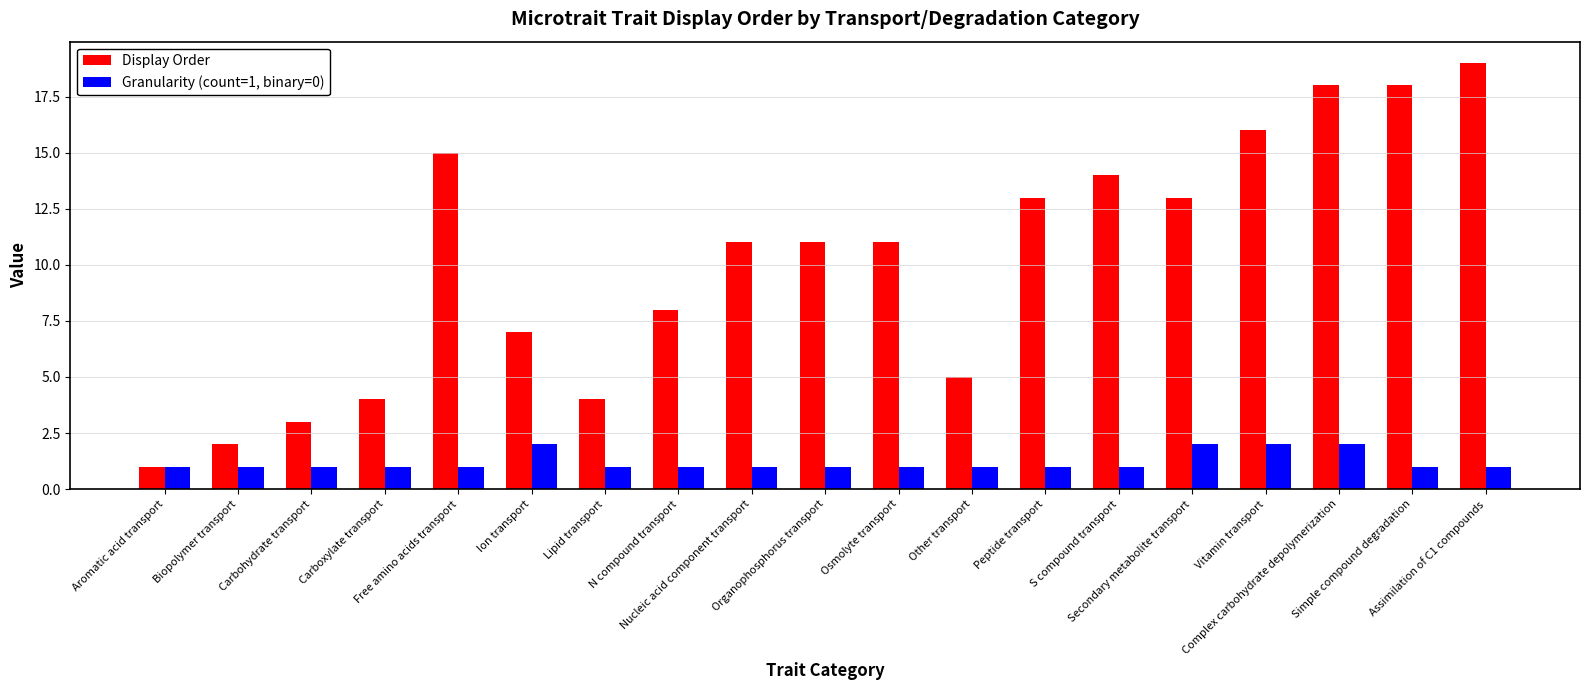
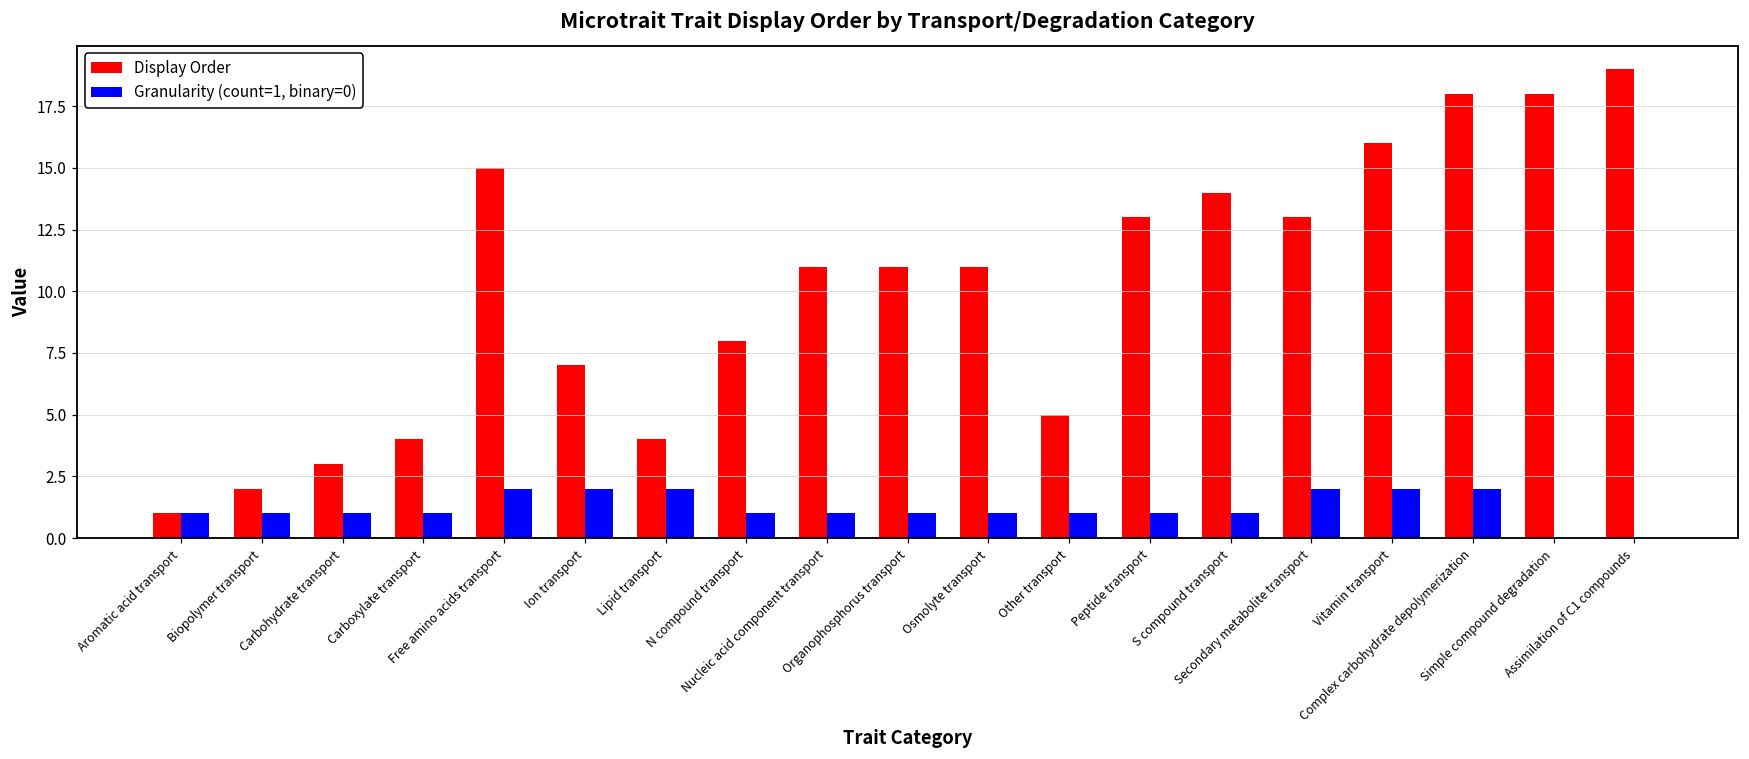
  {
    "Display Order": {
      "Aromatic acid transport": 1,
      "Biopolymer transport": 2,
      "Carbohydrate transport": 3,
      "Carboxylate transport": 4,
      "Free amino acids transport": 15,
      "Ion transport": 7,
      "Lipid transport": 4,
      "N compound transport": 8,
      "Nucleic acid component transport": 11,
      "Organophosphorus transport": 11,
      "Osmolyte transport": 11,
      "Other transport": 5,
      "Peptide transport": 13,
      "S compound transport": 14,
      "Secondary metabolite transport": 13,
      "Vitamin transport": 16,
      "Complex carbohydrate depolymerization": 18,
      "Simple compound degradation": 18,
      "Assimilation of C1 compounds": 19
    },
    "Granularity (count=1, binary=0)": {
      "Aromatic acid transport": 1,
      "Biopolymer transport": 1,
      "Carbohydrate transport": 1,
      "Carboxylate transport": 1,
-     "Free amino acids transport": 1,
+     "Free amino acids transport": 2,
      "Ion transport": 2,
-     "Lipid transport": 1,
+     "Lipid transport": 2,
      "N compound transport": 1,
      "Nucleic acid component transport": 1,
      "Organophosphorus transport": 1,
      "Osmolyte transport": 1,
      "Other transport": 1,
      "Peptide transport": 1,
      "S compound transport": 1,
      "Secondary metabolite transport": 2,
      "Vitamin transport": 2,
      "Complex carbohydrate depolymerization": 2,
-     "Simple compound degradation": 1,
-     "Assimilation of C1 compounds": 1
+     "Simple compound degradation": 0,
+     "Assimilation of C1 compounds": 0
    }
  }
